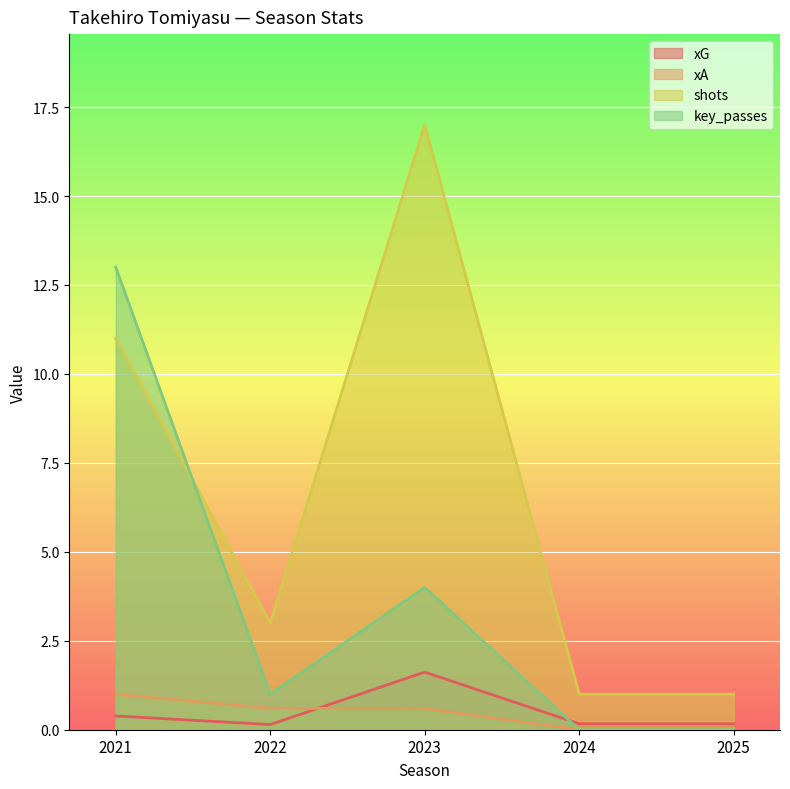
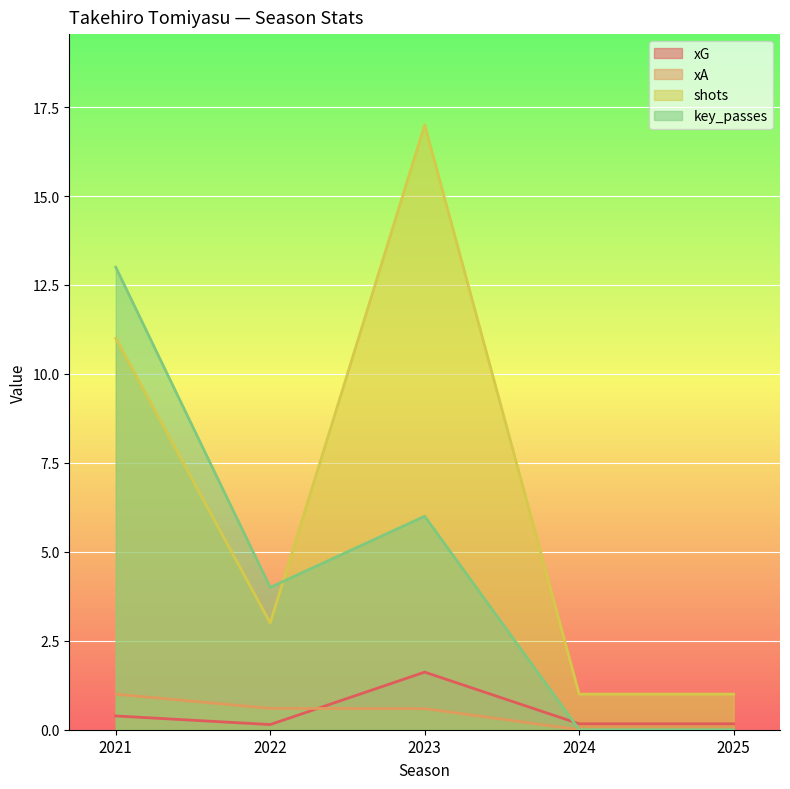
  {
    "key_passes": {
      "2021": 13,
-     "2022": 1,
-     "2023": 4
+     "2022": 4,
+     "2023": 6
    }
  }
